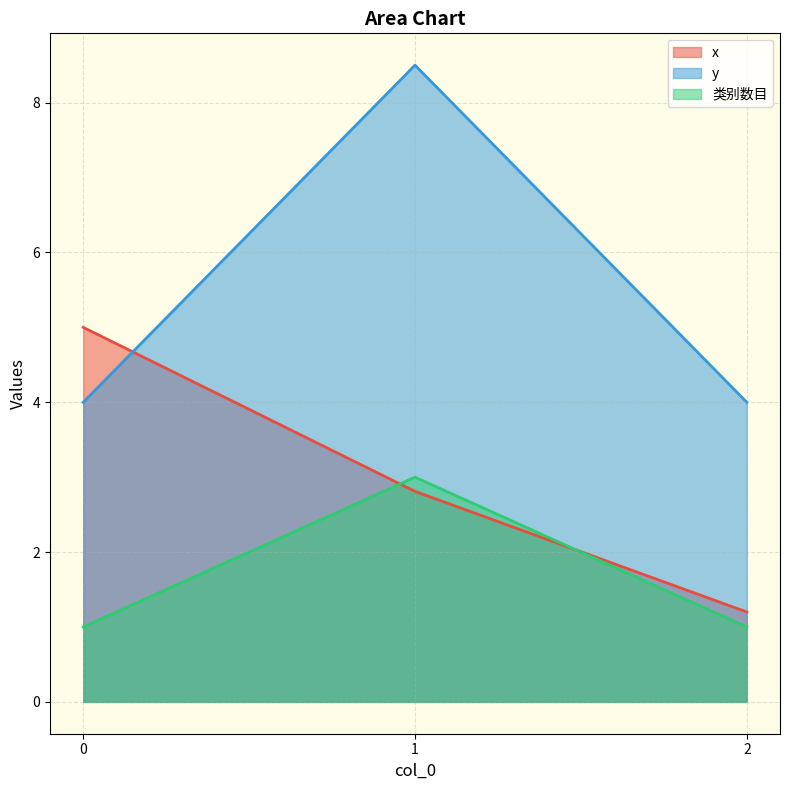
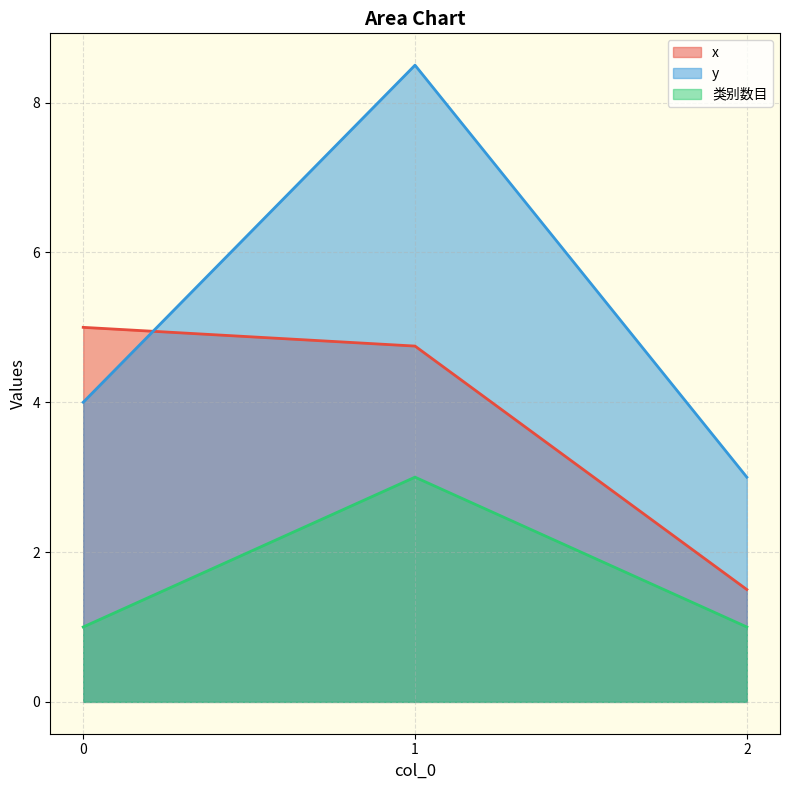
  {
    "x": {
      "0": 5.0,
-     "1": 2.8,
-     "2": 1.2
+     "1": 4.8,
+     "2": 1.5
    },
    "y": {
      "0": 4,
      "1": 8.5,
-     "2": 4
+     "2": 3
    },
    "类别数目": {
      "0": 1.0,
      "1": 3.0,
      "2": 1.0
    }
  }
